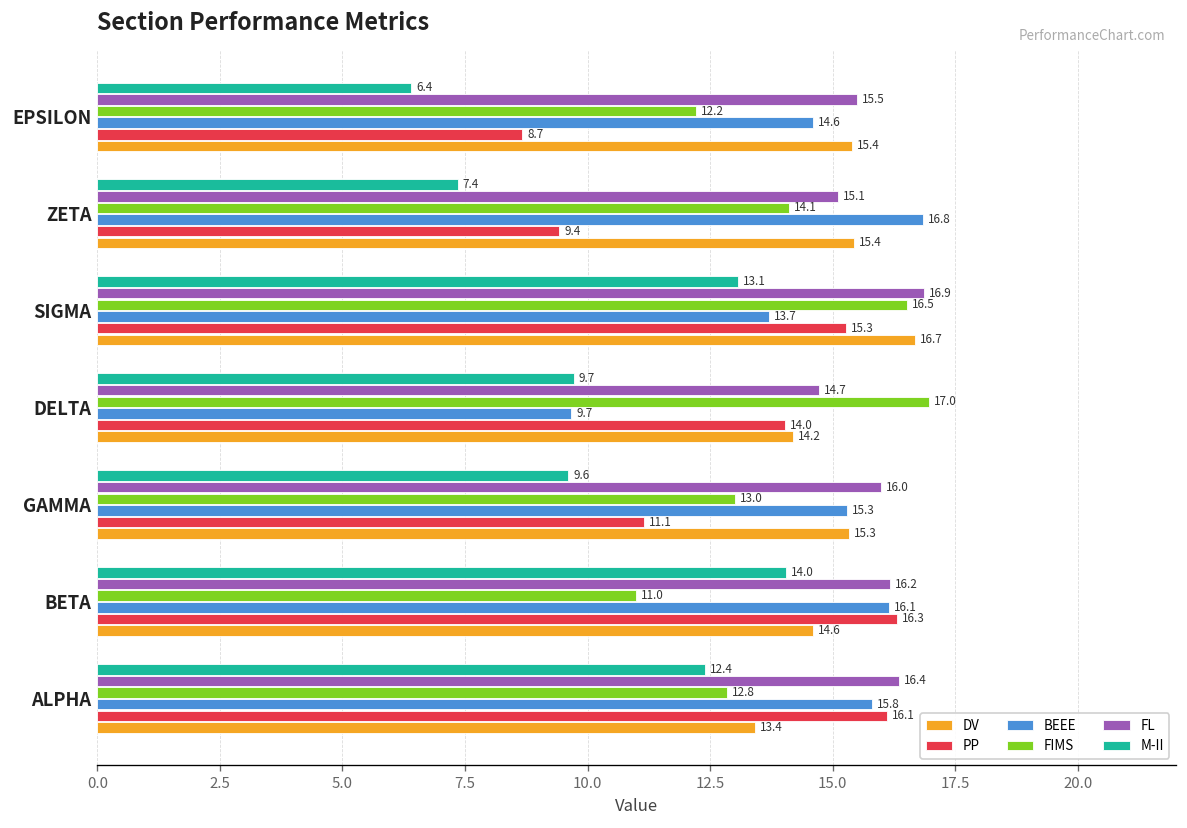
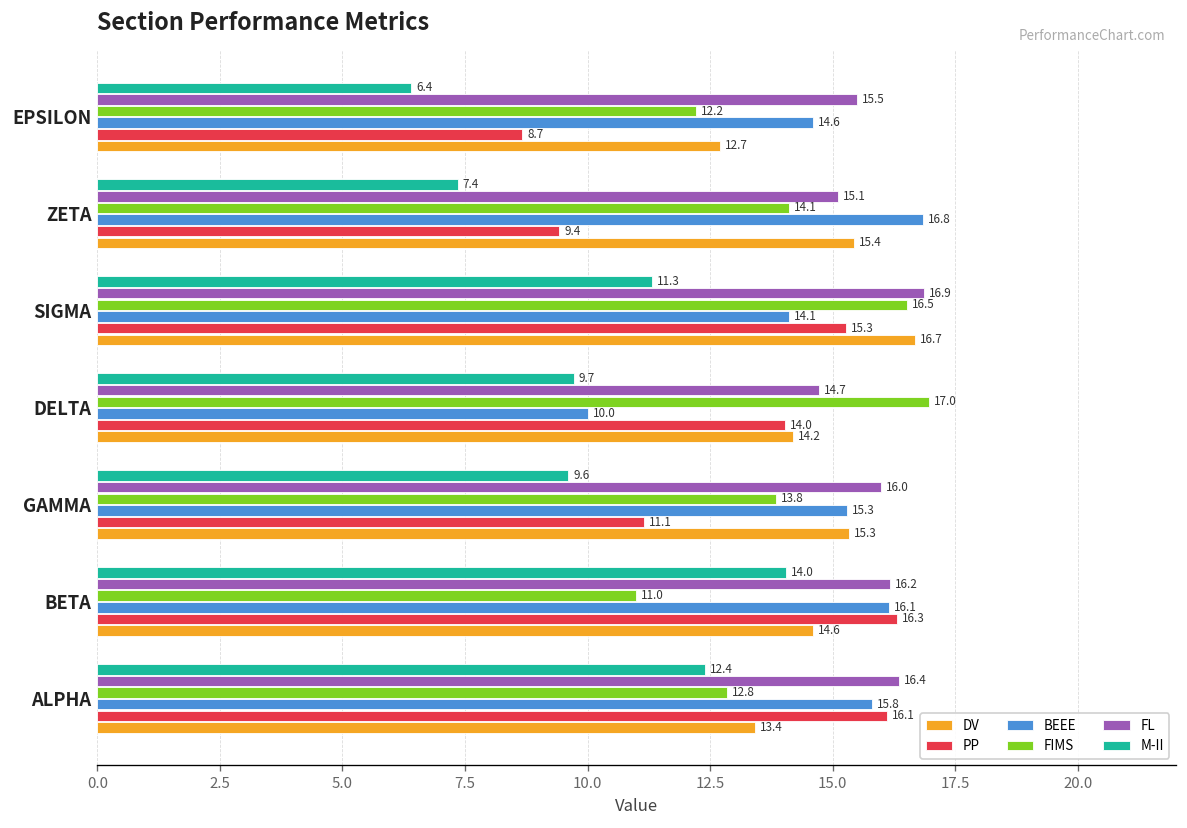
  {
    "DV": {
-     "EPSILON": 15.4,
+     "EPSILON": 12.7,
      "ZETA": 15.4,
      "SIGMA": 16.7,
      "DELTA": 14.2,
      "GAMMA": 15.3,
      "BETA": 14.6,
      "ALPHA": 13.4
    },
    "PP": {
      "EPSILON": 8.7,
      "ZETA": 9.4,
      "SIGMA": 15.3,
      "DELTA": 14.0,
      "GAMMA": 11.1,
      "BETA": 16.3,
      "ALPHA": 16.1
    },
    "BEEE": {
      "EPSILON": 14.6,
      "ZETA": 16.8,
-     "SIGMA": 13.7,
-     "DELTA": 9.7,
+     "SIGMA": 14.1,
+     "DELTA": 10.0,
      "GAMMA": 15.3,
      "BETA": 16.1,
      "ALPHA": 15.8
    },
    "FIMS": {
      "EPSILON": 12.2,
      "ZETA": 14.1,
      "SIGMA": 16.5,
      "DELTA": 17.0,
-     "GAMMA": 13.0,
+     "GAMMA": 13.8,
      "BETA": 11.0,
      "ALPHA": 12.8
    },
    "FL": {
      "EPSILON": 15.5,
      "ZETA": 15.1,
      "SIGMA": 16.9,
      "DELTA": 14.7,
      "GAMMA": 16.0,
      "BETA": 16.2,
      "ALPHA": 16.4
    },
    "M-II": {
      "EPSILON": 6.4,
      "ZETA": 7.4,
-     "SIGMA": 13.1,
+     "SIGMA": 11.3,
      "DELTA": 9.7,
      "GAMMA": 9.6,
      "BETA": 14.0,
      "ALPHA": 12.4
    }
  }
